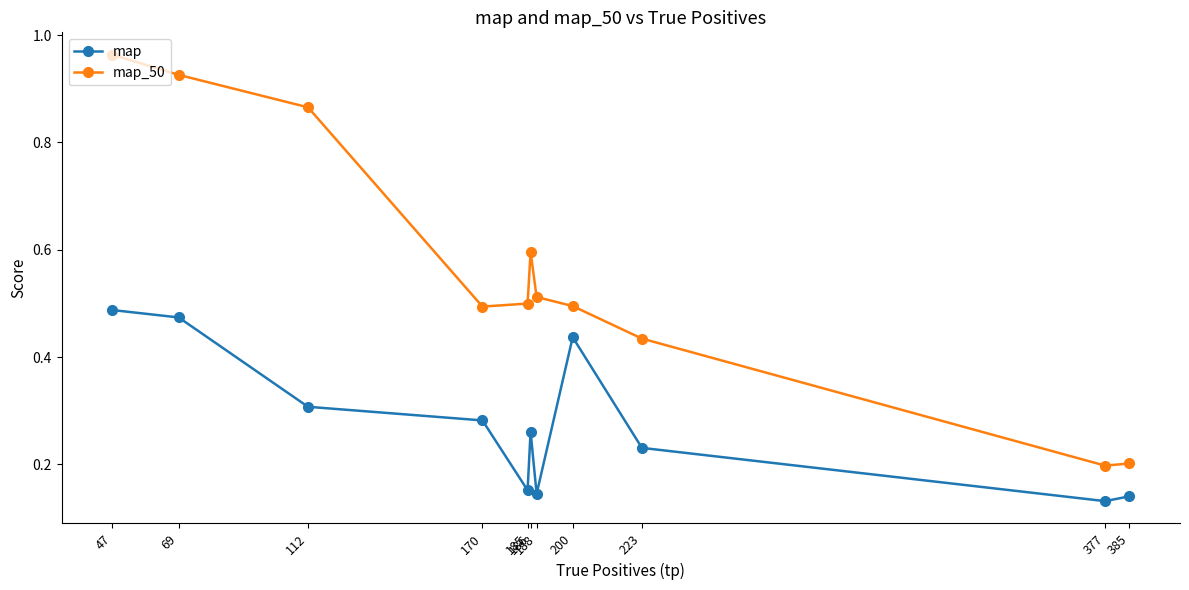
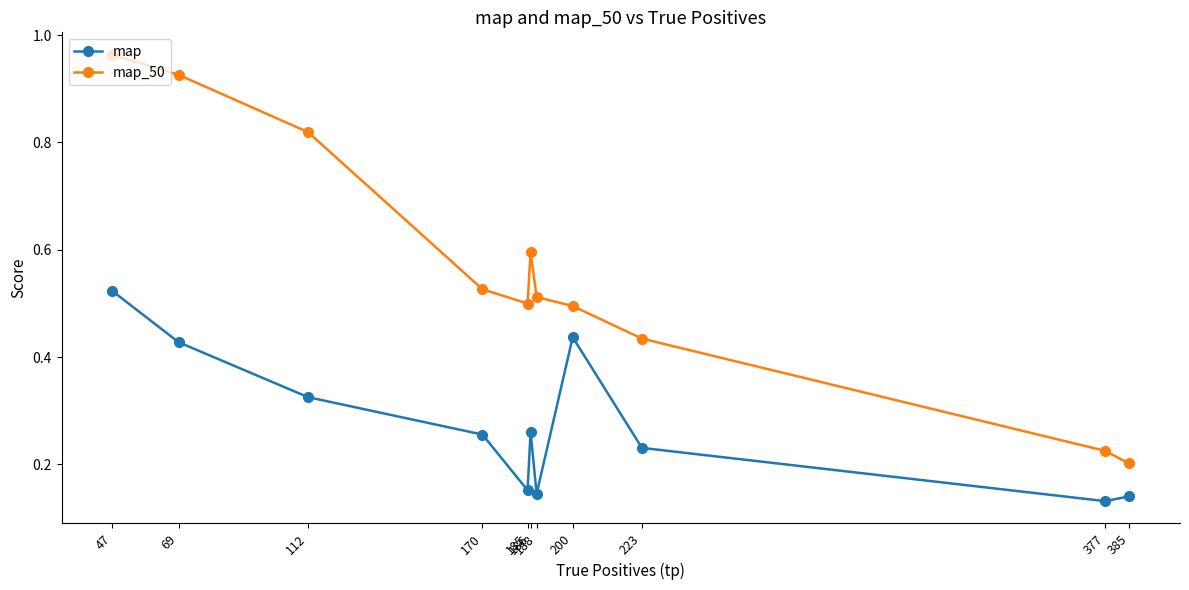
  {
    "map": {
-     "47": 0.49,
-     "69": 0.47,
-     "112": 0.31,
-     "170": 0.28,
+     "47": 0.52,
+     "69": 0.43,
+     "112": 0.33,
+     "170": 0.26,
      "185": 0.15,
      "186": 0.26,
      "188": 0.15,
      "200": 0.44,
      "223": 0.23,
      "377": 0.13,
      "385": 0.14
    },
    "map_50": {
      "69": 0.93,
-     "112": 0.87,
-     "170": 0.49,
+     "112": 0.82,
+     "170": 0.53,
      "185": 0.50,
      "186": 0.60,
      "188": 0.51,
      "200": 0.50,
      "223": 0.43,
-     "377": 0.20,
+     "377": 0.23,
      "385": 0.20
    }
  }
